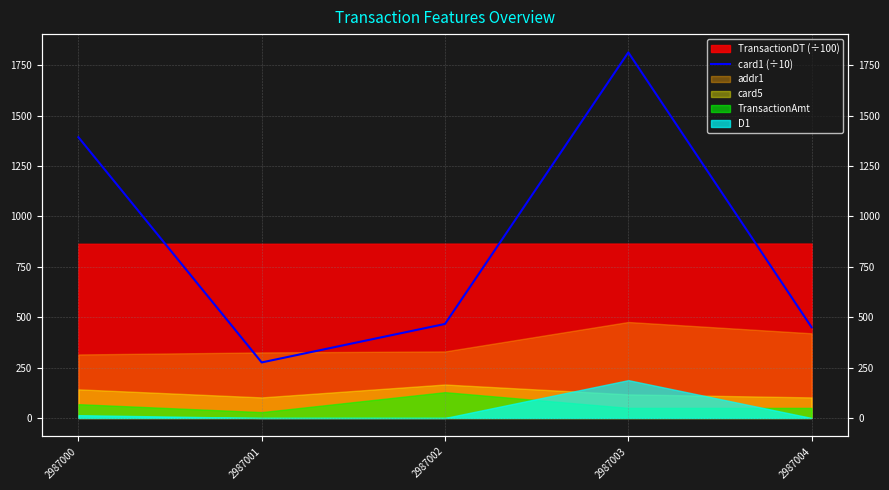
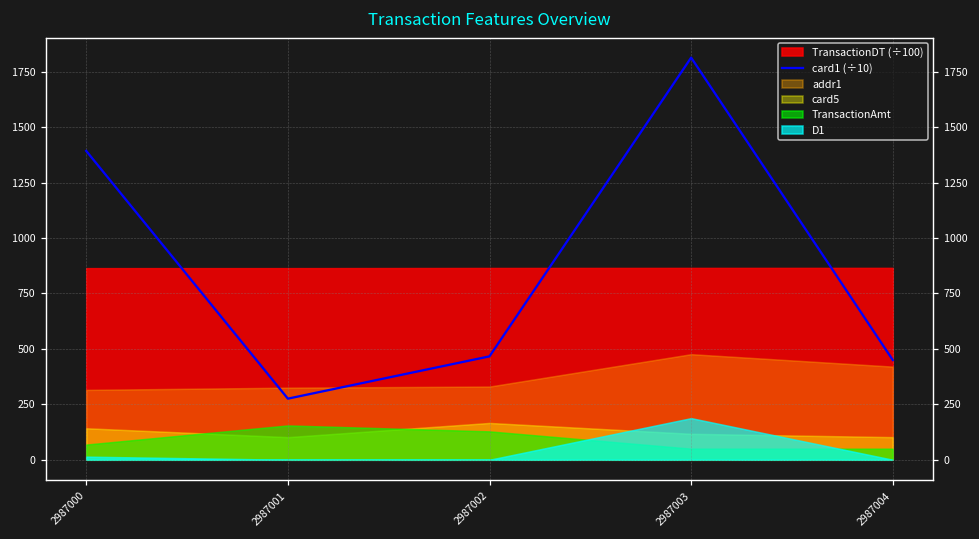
  {
    "card1 (÷10)": {
      "2987000": 1390,
      "2987001": 280,
      "2987002": 470,
      "2987003": 1810,
      "2987004": 450
    },
    "TransactionDT (÷100)": {
      "2987000": 860,
      "2987001": 860,
      "2987002": 860,
      "2987003": 860,
      "2987004": 870
    },
    "TransactionAmt": {
      "2987000": 70,
-     "2987001": 30,
+     "2987001": 150,
      "2987002": 130,
      "2987003": 50,
      "2987004": 50
    },
    "D1": {
      "2987000": 10,
      "2987001": 0,
      "2987002": 0,
      "2987003": 190,
      "2987004": 0
    }
  }
